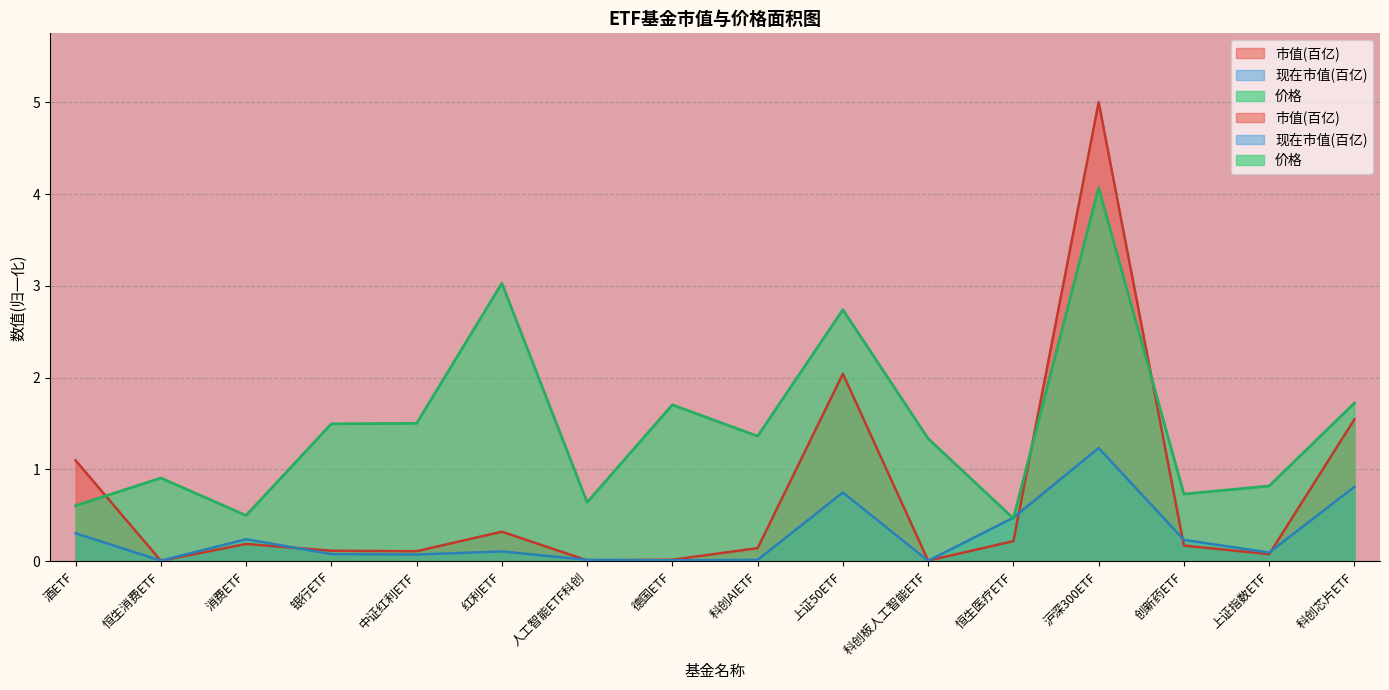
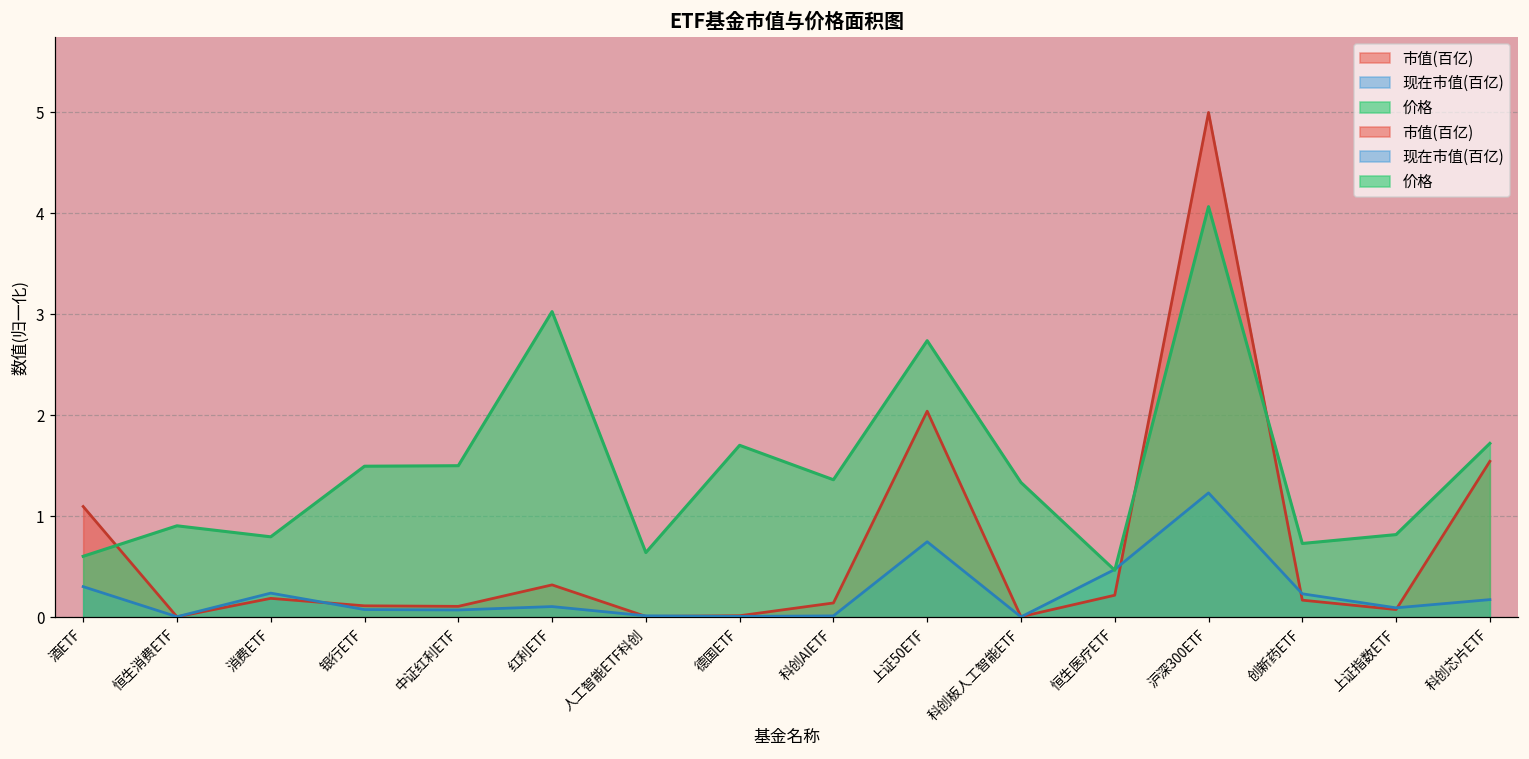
  {
    "市值(百亿)": {
      "酒ETF": 1.1,
      "消费ETF": 0.2,
      "银行ETF": 0.1,
      "中证红利ETF": 0.1,
      "红利ETF": 0.3,
      "科创AIETF": 0.1,
      "上证50ETF": 2.0,
      "恒生医疗ETF": 0.2,
      "沪深300ETF": 5.0,
      "创新药ETF": 0.2,
      "科创芯片ETF": 1.5
    },
    "现在市值(百亿)": {
      "酒ETF": 0.3,
      "消费ETF": 0.2,
      "银行ETF": 0.1,
      "中证红利ETF": 0.1,
      "红利ETF": 0.1,
      "科创AIETF": 0.0,
      "上证50ETF": 0.7,
      "沪深300ETF": 1.2,
      "创新药ETF": 0.2,
-     "科创芯片ETF": 0.8
+     "科创芯片ETF": 0.2
    },
    "价格": {
      "酒ETF": 0.6,
      "恒生消费ETF": 0.9,
-     "消费ETF": 0.5,
+     "消费ETF": 0.8,
      "银行ETF": 1.5,
      "中证红利ETF": 1.5,
      "红利ETF": 3.0,
      "人工智能ETF科创": 0.6,
      "德国ETF": 1.7,
      "科创AIETF": 1.4,
      "上证50ETF": 2.7,
      "科创板人工智能ETF": 1.3,
      "沪深300ETF": 4.1,
      "创新药ETF": 0.7,
      "上证指数ETF": 0.8,
      "科创芯片ETF": 1.7
    }
  }
